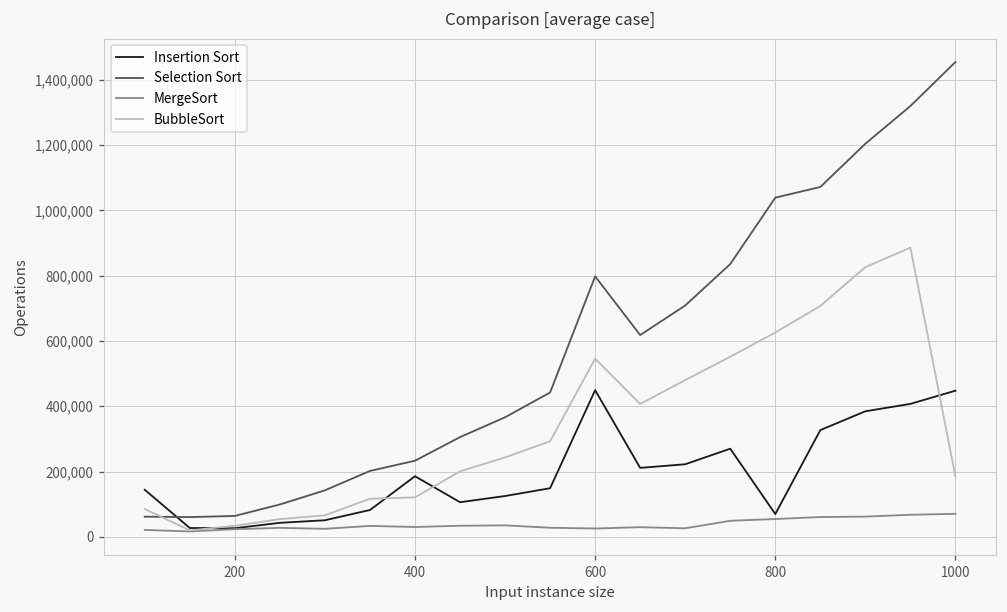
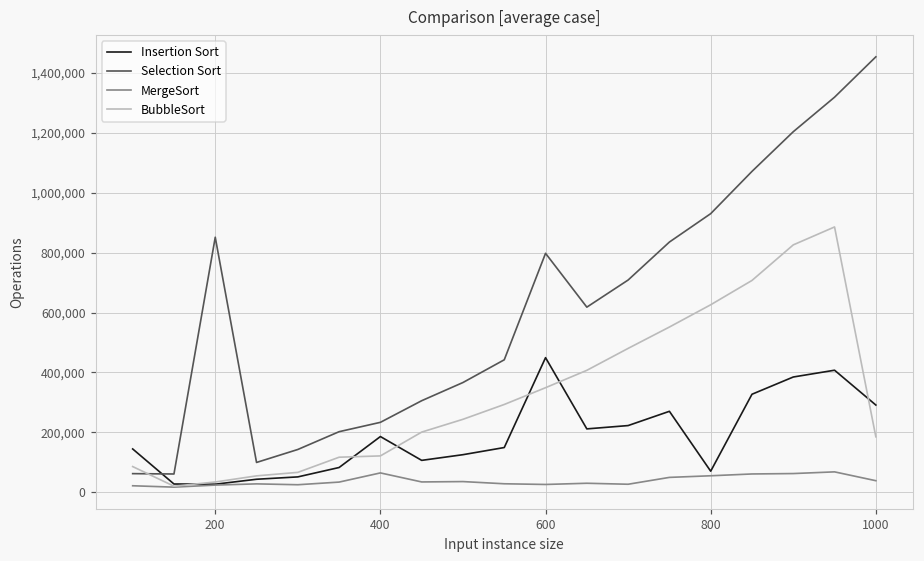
  {
    "Insertion Sort": {
      "400": "190,000",
      "600": "450,000",
      "800": "70,000",
-     "1000": "450,000"
+     "1000": "290,000"
    },
    "Selection Sort": {
-     "200": "60,000",
+     "200": "850,000",
      "400": "230,000",
      "600": "800,000",
-     "800": "1,040,000",
+     "800": "930,000",
      "1000": "1,450,000"
    },
    "MergeSort": {
-     "400": "30,000",
+     "400": "60,000",
      "600": "30,000",
      "800": "50,000",
-     "1000": "70,000"
+     "1000": "40,000"
    },
    "BubbleSort": {
      "400": "120,000",
-     "600": "550,000",
+     "600": "350,000",
      "800": "630,000",
      "1000": "180,000"
    }
  }
